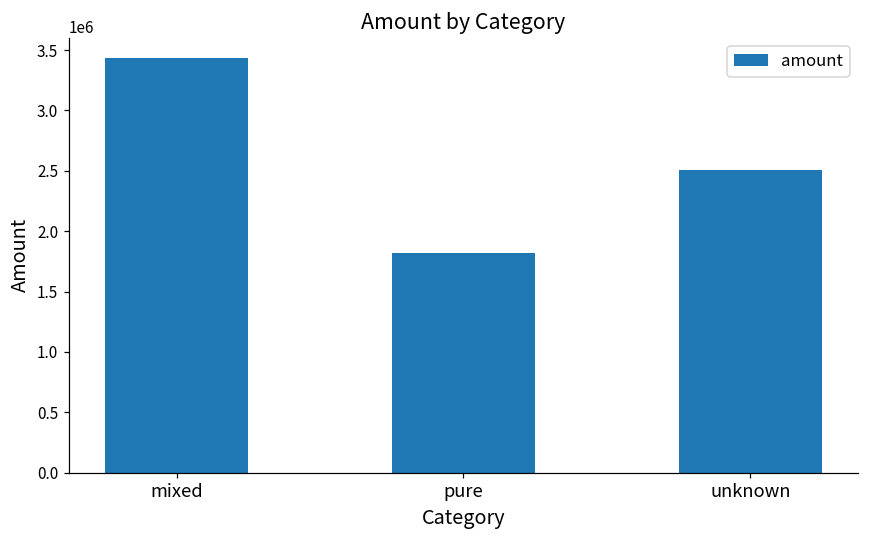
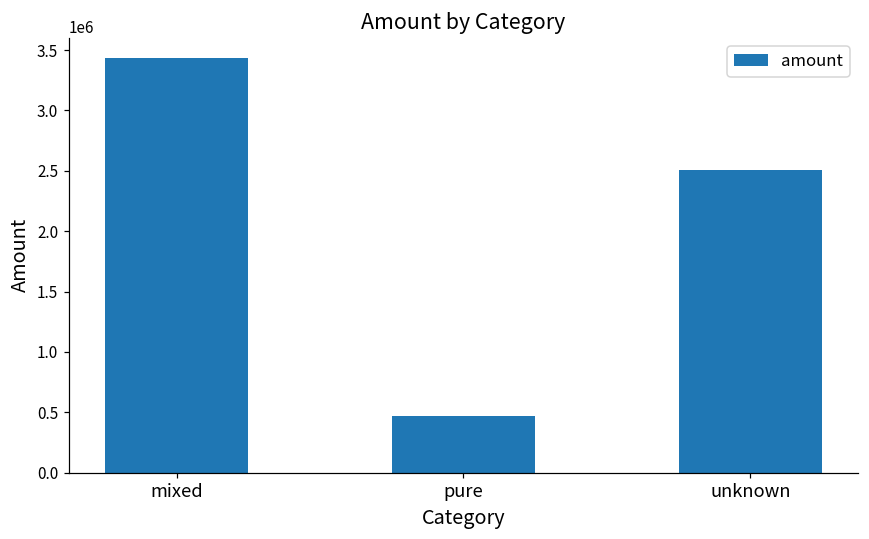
  {
    "mixed": 3430000,
-   "pure": 1820000,
+   "pure": 470000,
    "unknown": 2510000
  }
